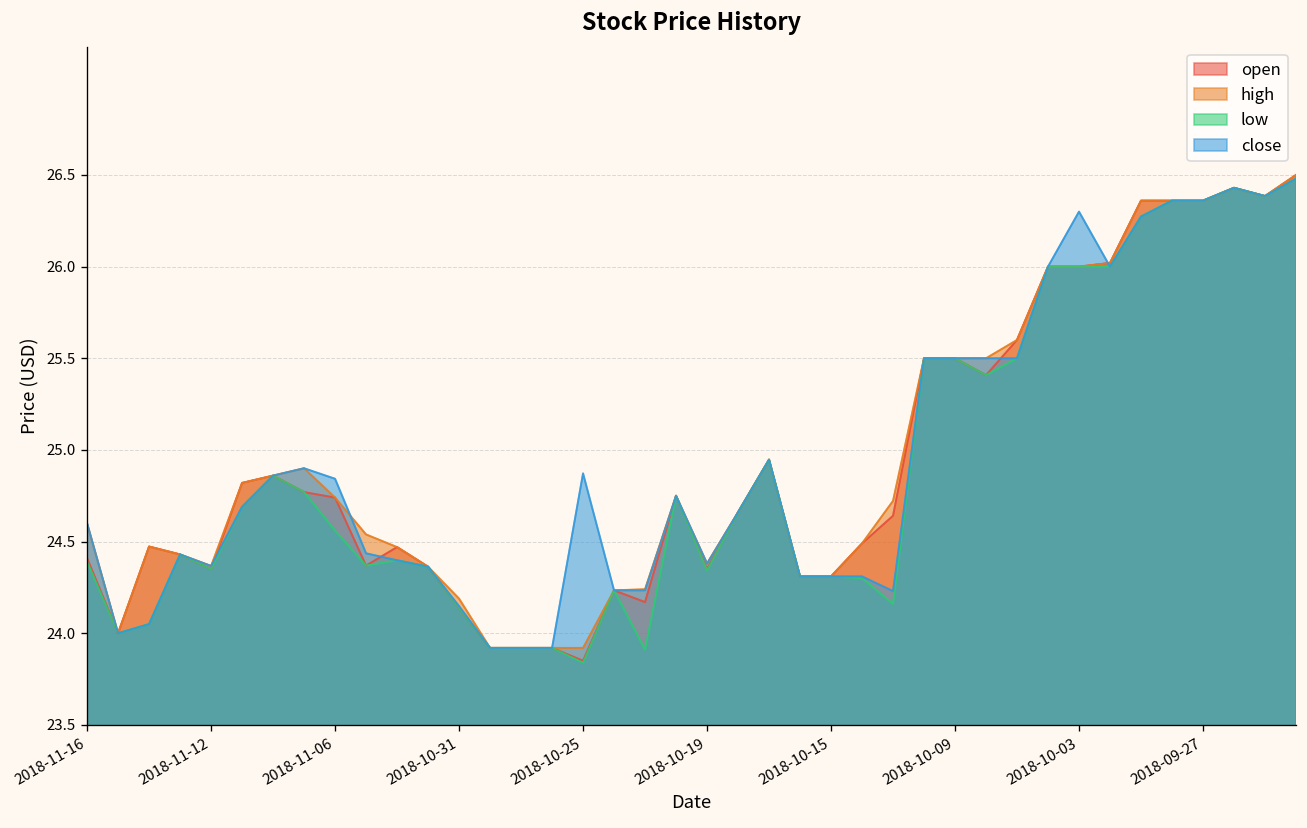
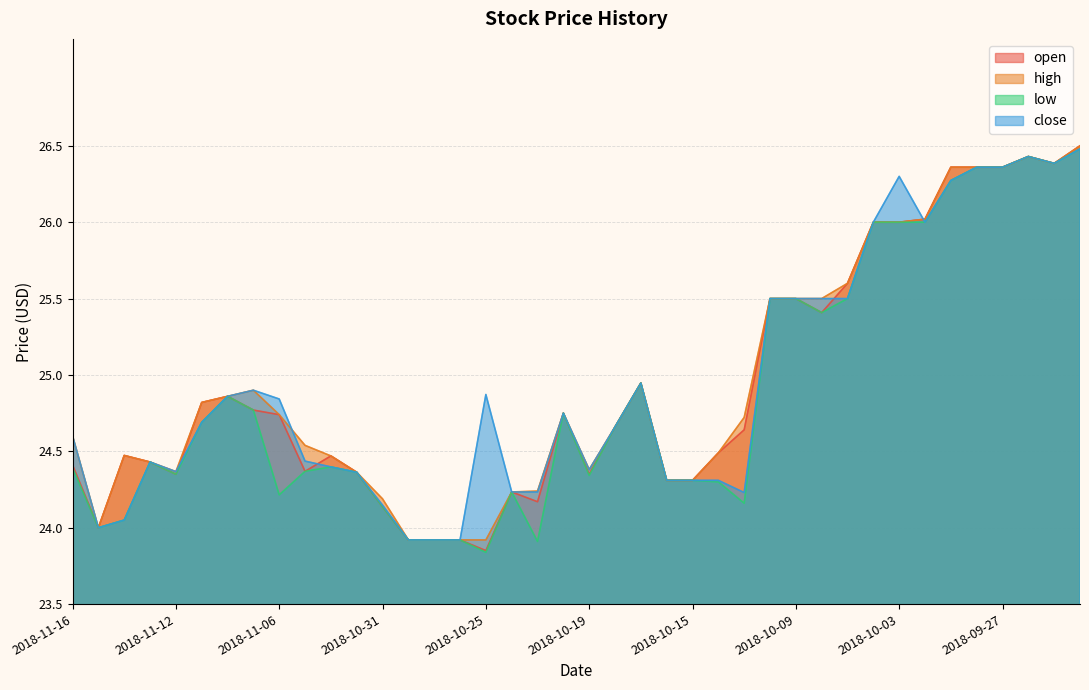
  {
    "low": {
      "2018-11-16": 24.39,
-     "2018-11-06": 24.56
+     "2018-11-06": 24.21
    },
    "close": {
      "2018-11-06": 24.84,
      "2018-10-25": 24.87,
      "2018-10-03": 26.30
    }
  }
